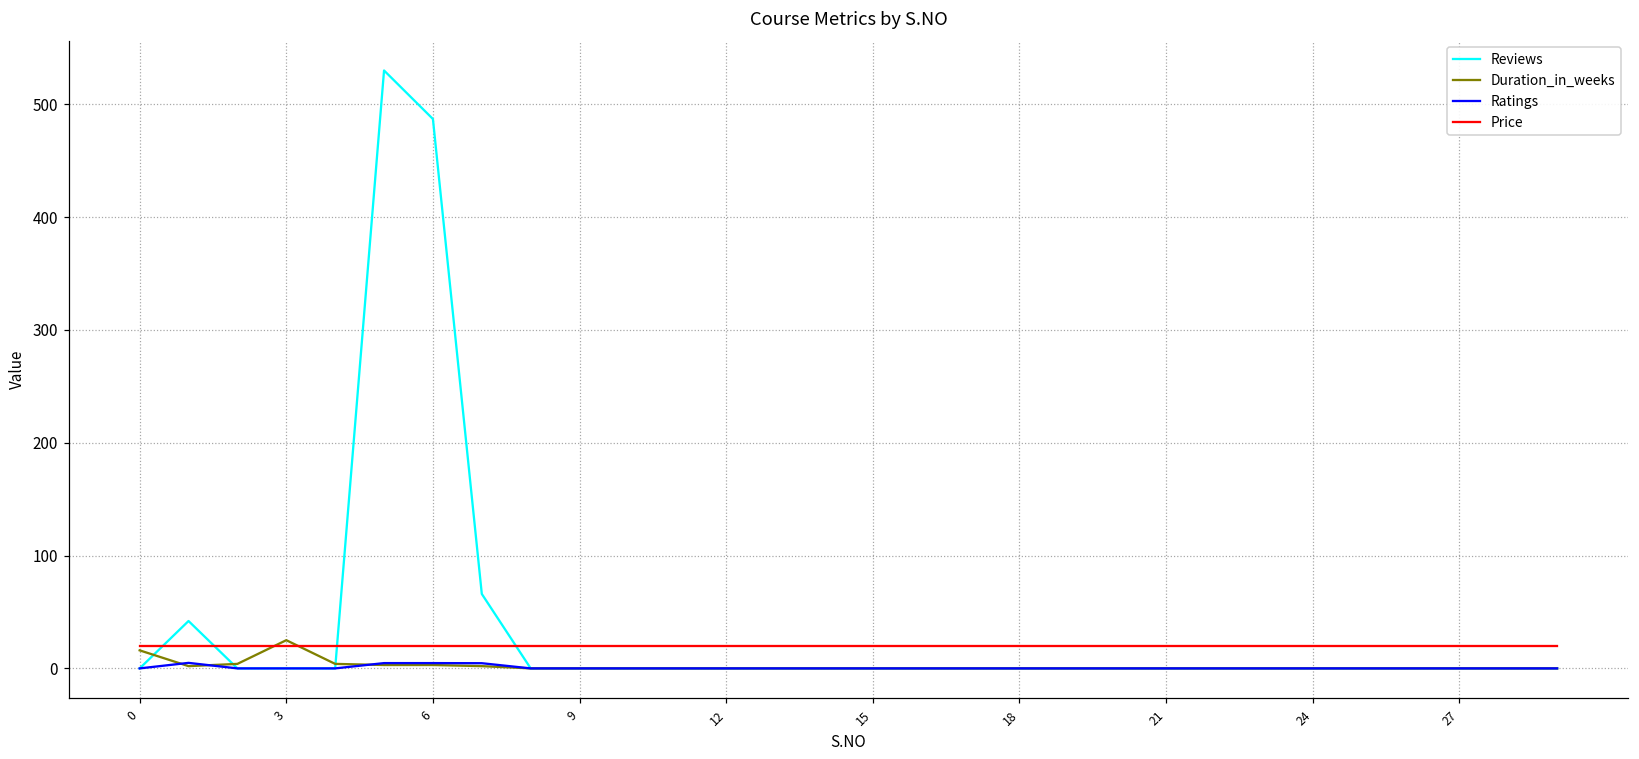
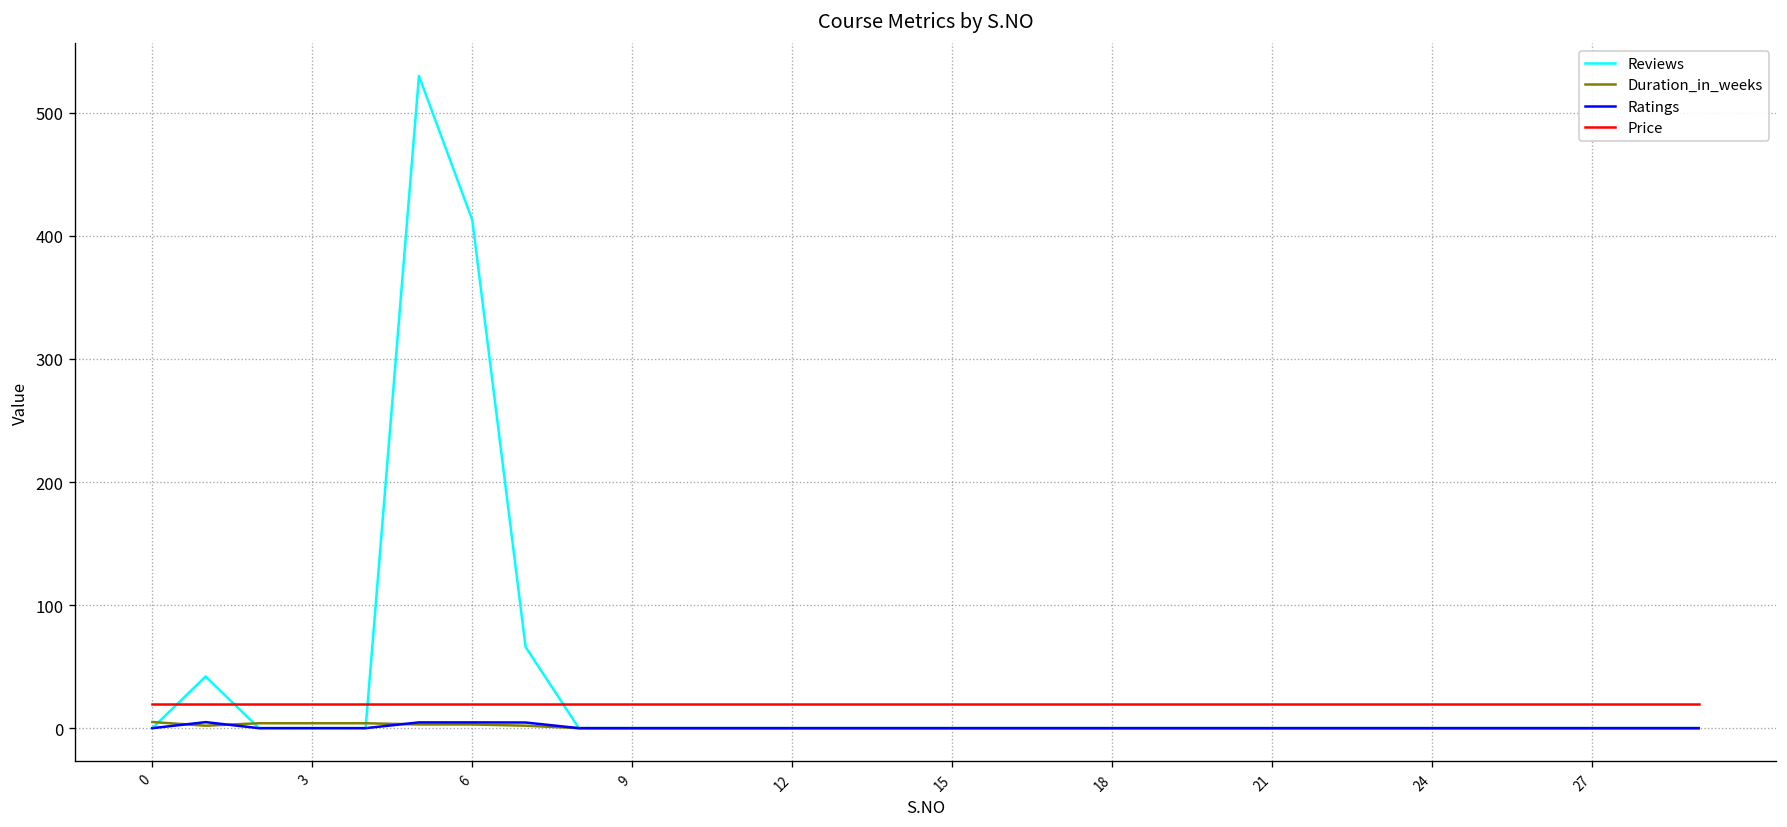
  {
    "Reviews": {
-     "6": 487
+     "6": 413
    },
    "Duration_in_weeks": {
-     "0": 16,
-     "3": 25
+     "0": 5,
+     "3": 4
    },
    "Price": {
      "0": 20,
      "3": 20,
      "6": 20,
      "9": 20,
      "12": 20,
      "15": 20,
      "18": 20,
      "21": 20,
      "24": 20,
      "27": 20
    }
  }
